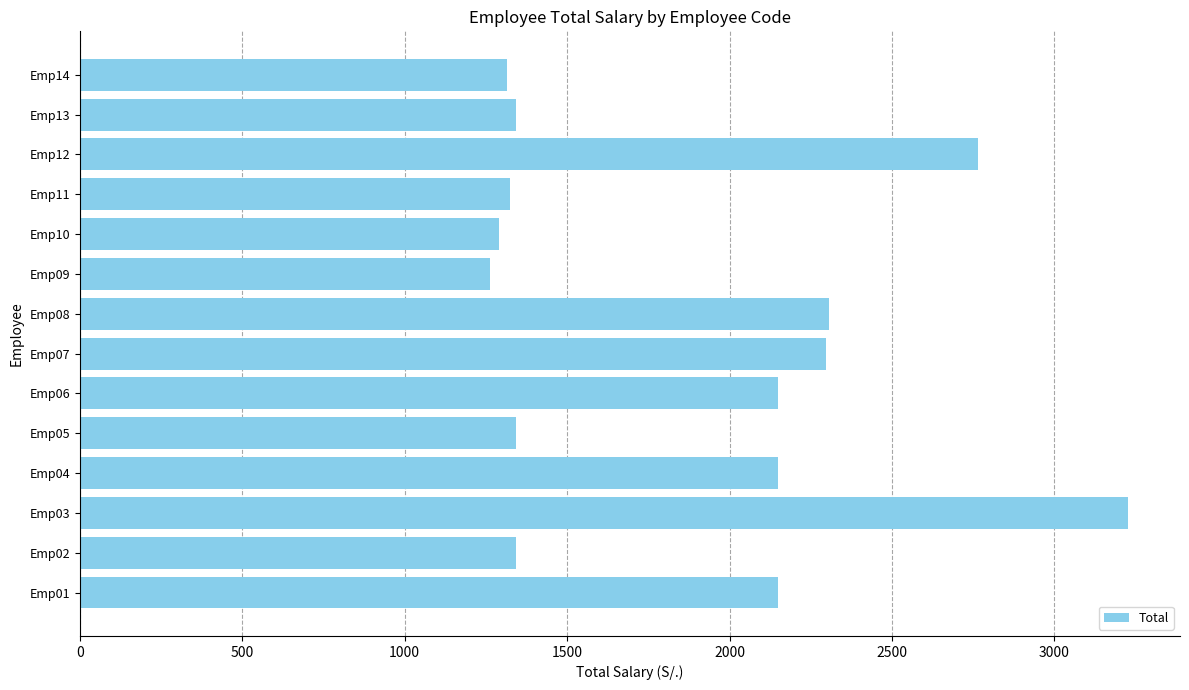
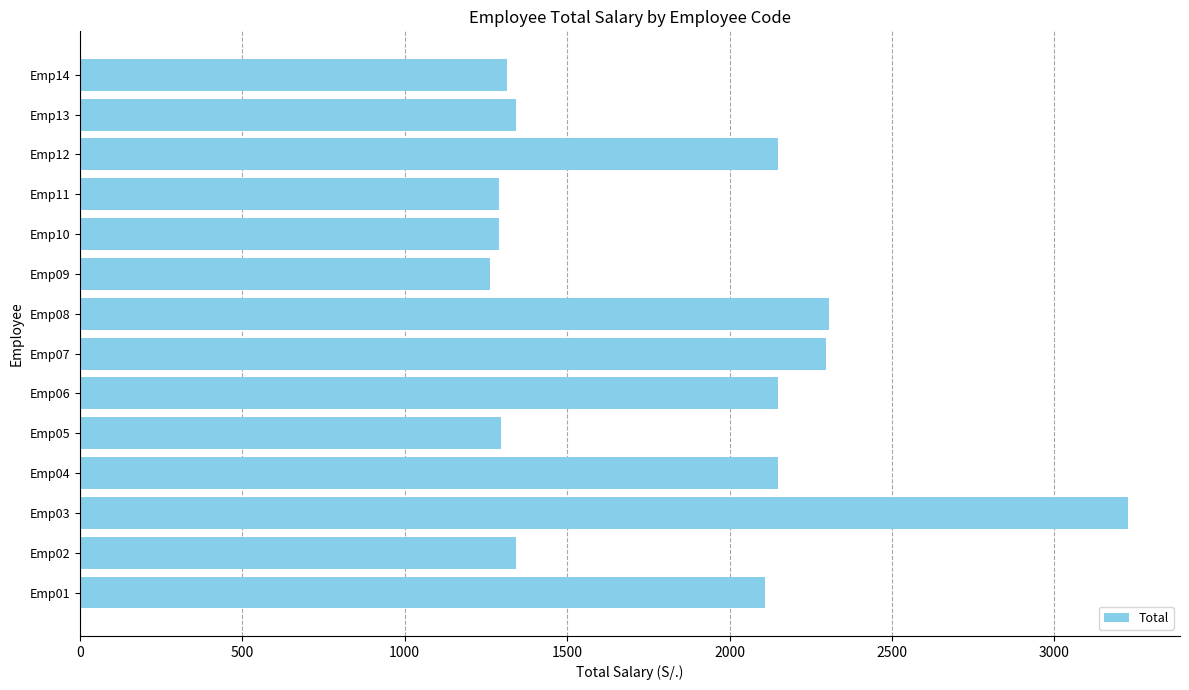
  {
    "Emp14": 1320,
    "Emp13": 1340,
-   "Emp12": 2770,
-   "Emp11": 1320,
+   "Emp12": 2150,
+   "Emp11": 1290,
    "Emp10": 1290,
    "Emp09": 1260,
    "Emp08": 2310,
    "Emp07": 2300,
    "Emp06": 2150,
-   "Emp05": 1340,
+   "Emp05": 1300,
    "Emp04": 2150,
    "Emp03": 3230,
    "Emp02": 1340,
-   "Emp01": 2150
+   "Emp01": 2110
  }
